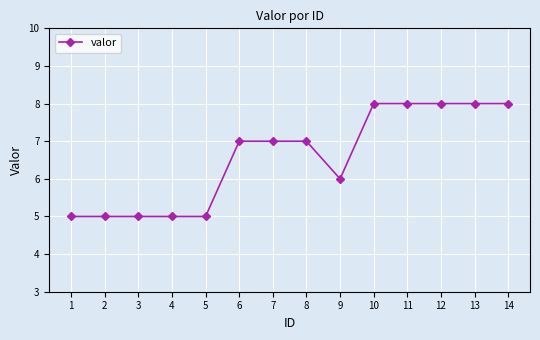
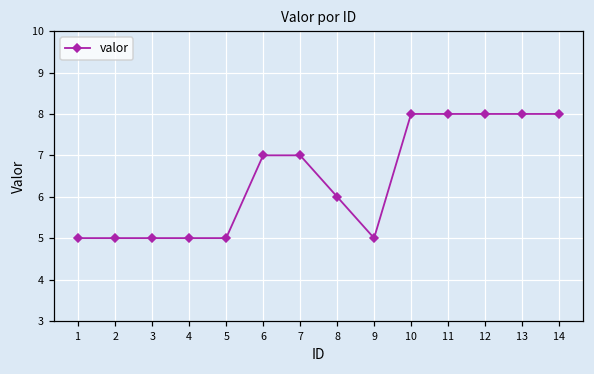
  {
    "1": 5,
    "2": 5,
    "3": 5,
    "4": 5,
    "5": 5,
    "6": 7,
    "7": 7,
-   "8": 7,
-   "9": 6,
+   "8": 6,
+   "9": 5,
    "10": 8,
    "11": 8,
    "12": 8,
    "13": 8,
    "14": 8
  }
